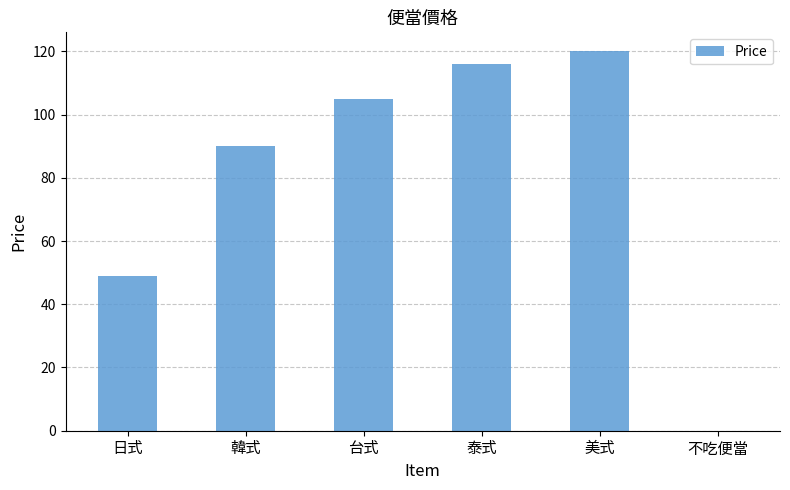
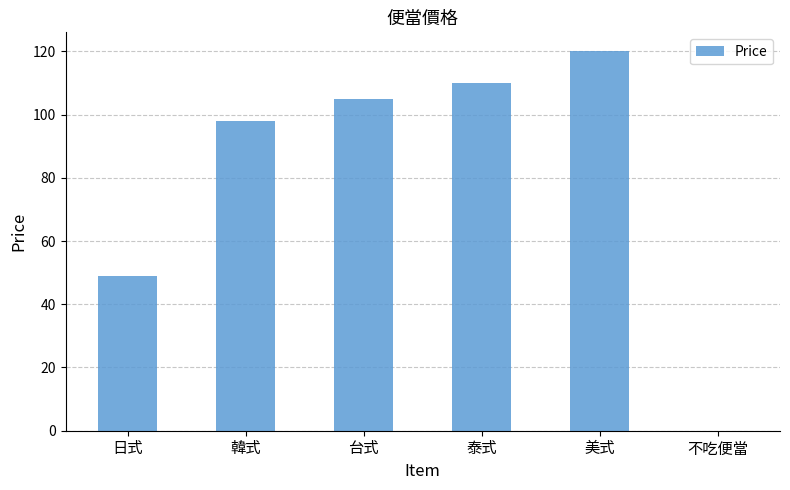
  {
    "日式": 49,
-   "韓式": 90,
+   "韓式": 98,
    "台式": 105,
-   "泰式": 116,
+   "泰式": 110,
    "美式": 120,
    "不吃便當": 0
  }
